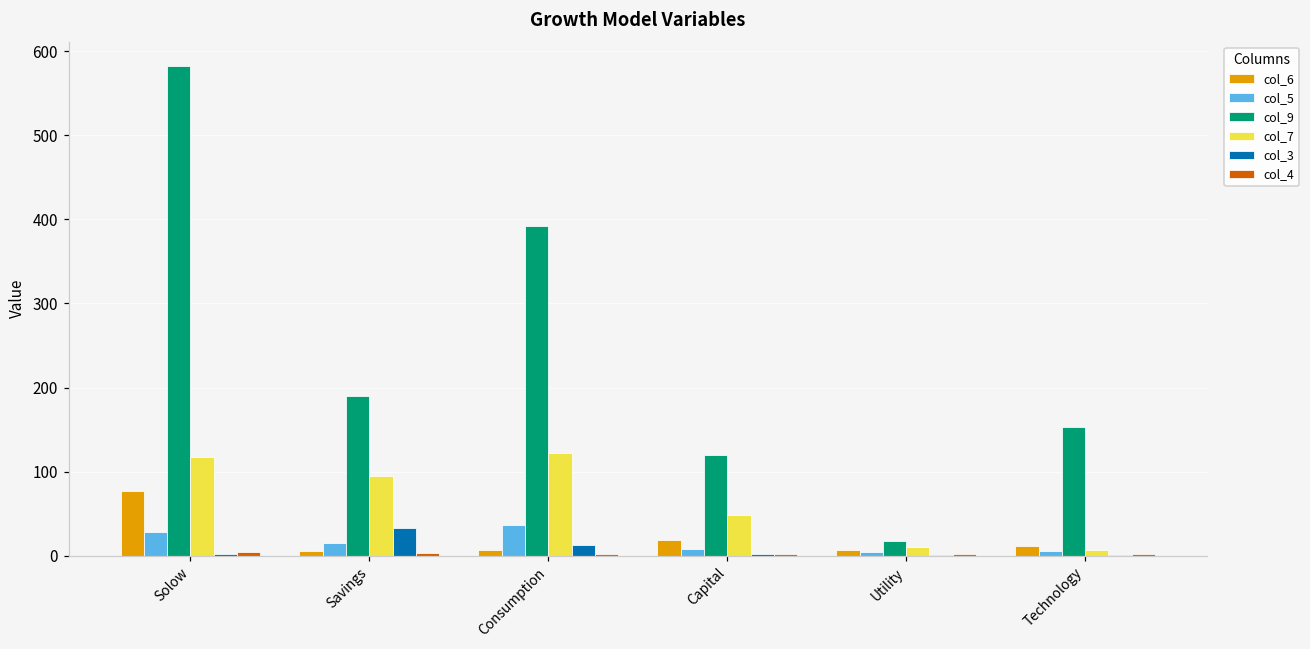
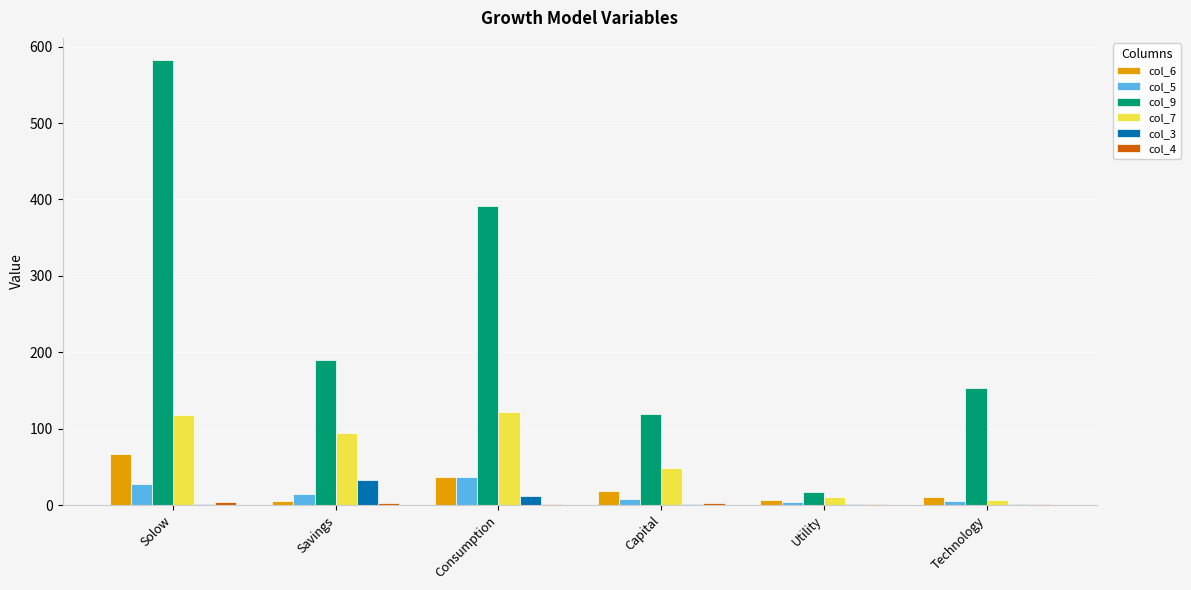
  {
    "col_6": {
-     "Solow": 80,
+     "Solow": 70,
      "Savings": 10,
-     "Consumption": 10,
+     "Consumption": 40,
      "Capital": 20,
      "Utility": 10,
      "Technology": 10
    },
    "col_5": {
      "Solow": 30,
      "Savings": 10,
      "Consumption": 40,
      "Capital": 10,
      "Utility": 0,
      "Technology": 10
    },
    "col_9": {
      "Solow": 580,
      "Savings": 190,
      "Consumption": 390,
      "Capital": 120,
      "Utility": 20,
      "Technology": 150
    },
    "col_7": {
      "Solow": 120,
      "Savings": 90,
      "Consumption": 120,
      "Capital": 50,
      "Utility": 10,
      "Technology": 10
    },
    "col_3": {
      "Savings": 30,
      "Consumption": 10
    },
    "col_4": {
      "Solow": 0
    }
  }
